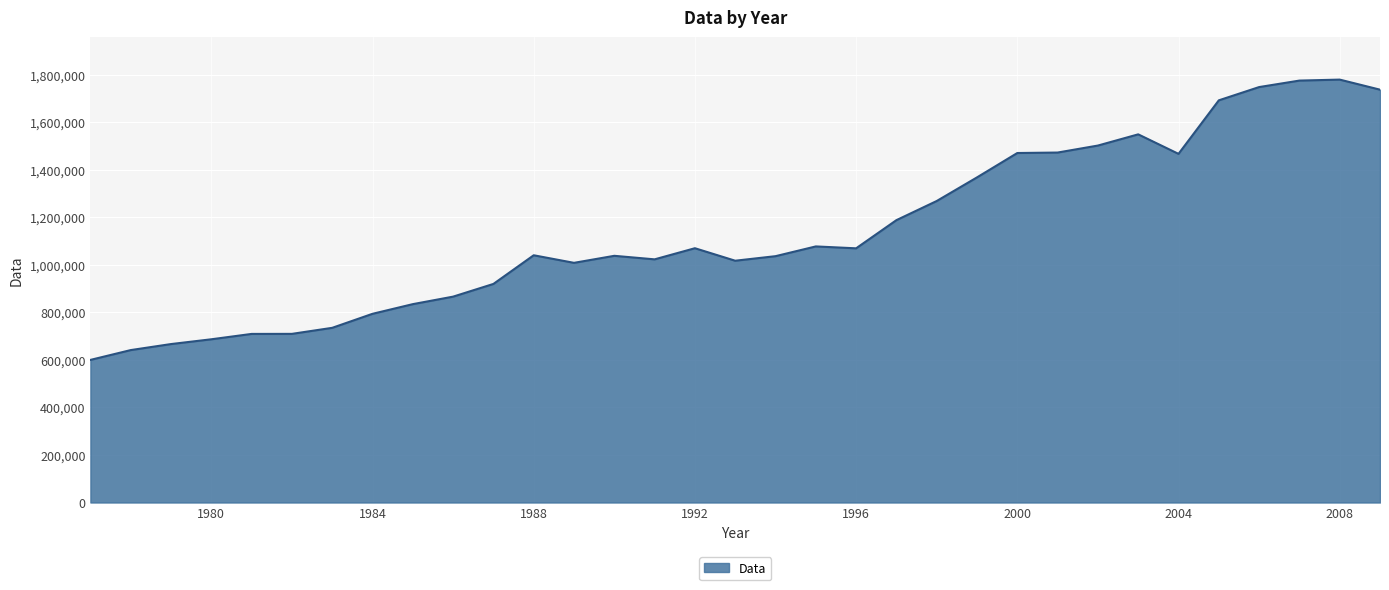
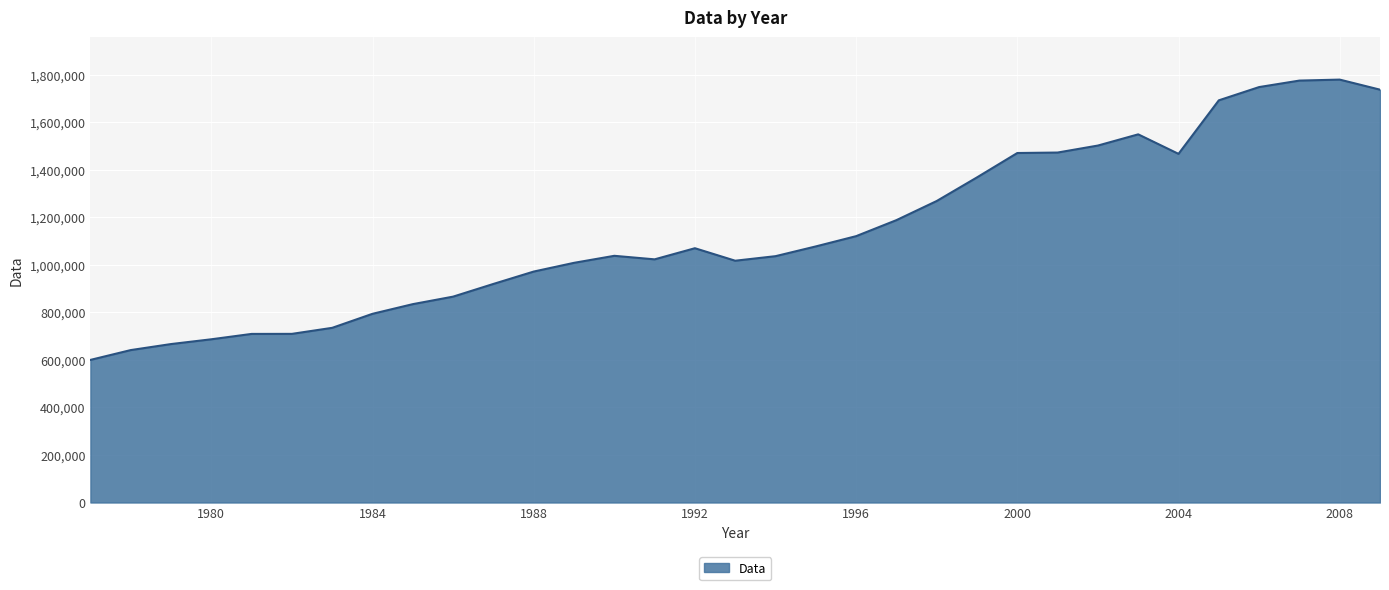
  {
    "1980": "690,000",
    "1984": "790,000",
-   "1988": "1,040,000",
+   "1988": "970,000",
    "1992": "1,070,000",
-   "1996": "1,070,000",
+   "1996": "1,120,000",
    "2000": "1,470,000",
    "2004": "1,470,000",
    "2008": "1,780,000"
  }
